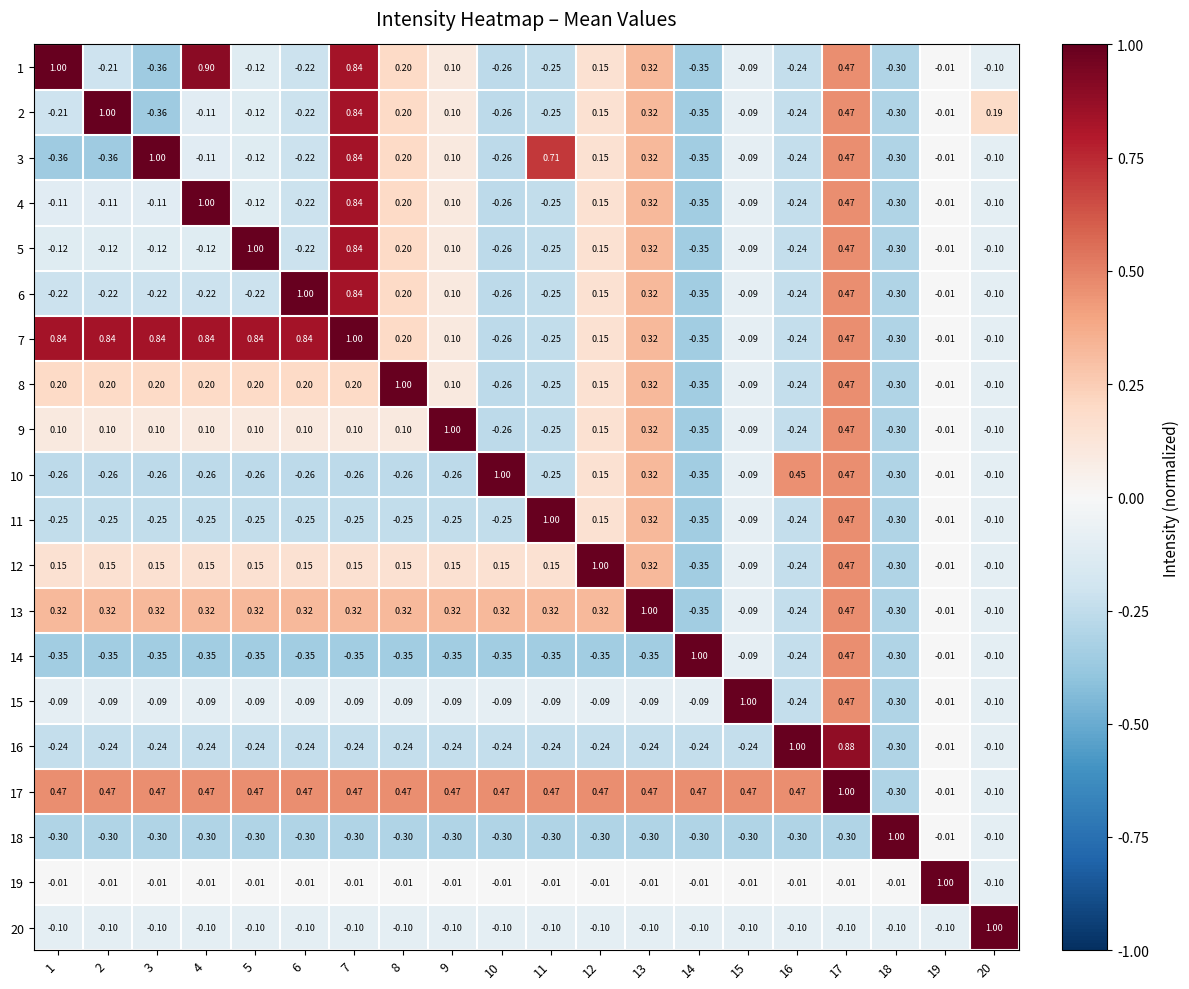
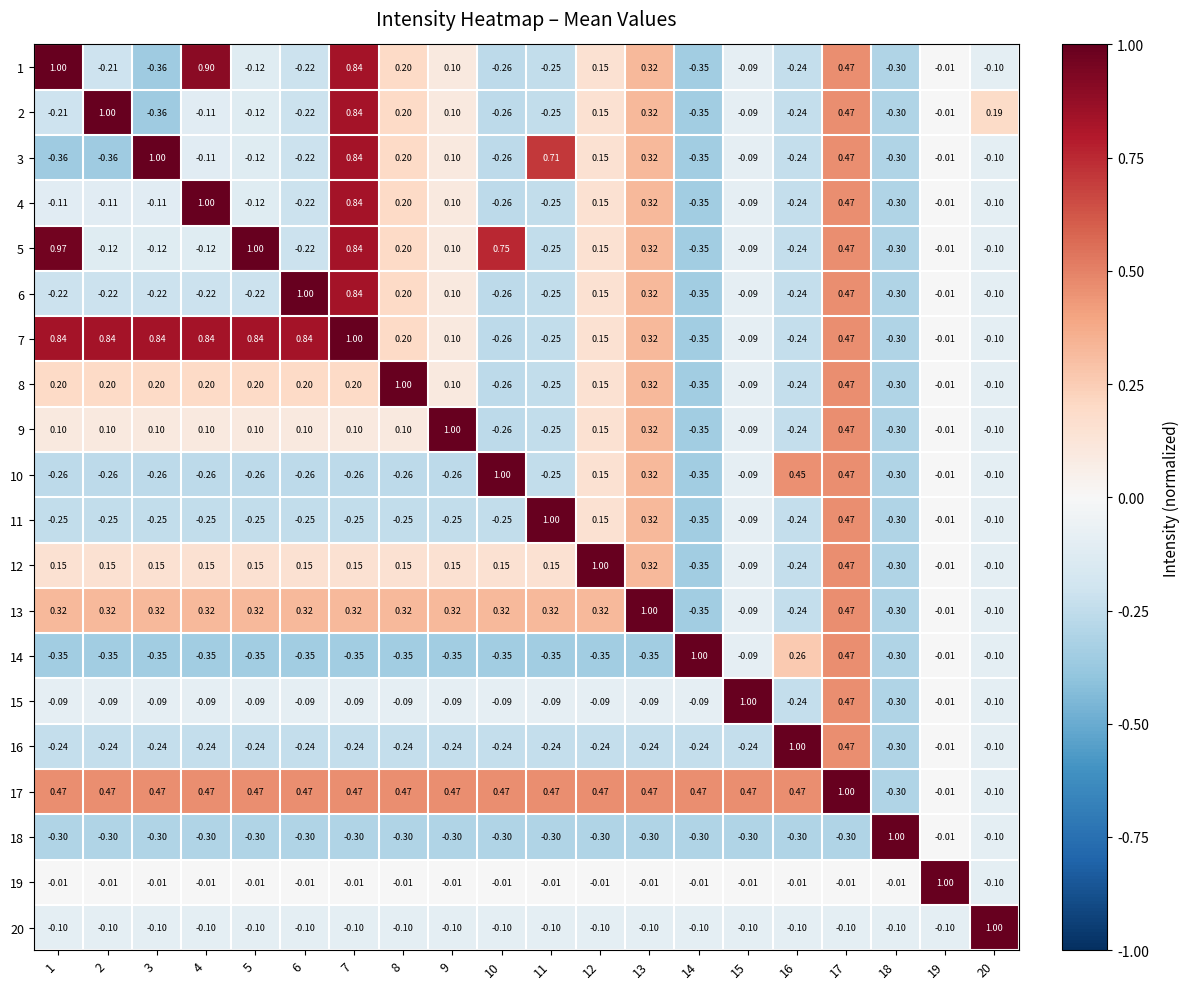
  {
    "5": {
-     "1": -0.12,
+     "1": 0.97,
      "2": -0.12,
      "3": -0.12,
      "4": -0.12,
      "5": 1.00,
      "6": -0.22,
      "7": 0.84,
      "8": 0.20,
      "9": 0.10,
-     "10": -0.26,
+     "10": 0.75,
      "11": -0.25,
      "12": 0.15,
      "13": 0.32,
      "14": -0.35,
      "15": -0.09,
      "16": -0.24,
      "17": 0.47,
      "18": -0.30,
      "19": -0.01,
      "20": -0.10
    },
    "14": {
      "1": -0.35,
      "2": -0.35,
      "3": -0.35,
      "4": -0.35,
      "5": -0.35,
      "6": -0.35,
      "7": -0.35,
      "8": -0.35,
      "9": -0.35,
      "10": -0.35,
      "11": -0.35,
      "12": -0.35,
      "13": -0.35,
      "14": 1.00,
      "15": -0.09,
-     "16": -0.24,
+     "16": 0.26,
      "17": 0.47,
      "18": -0.30,
      "19": -0.01,
      "20": -0.10
    },
    "16": {
      "1": -0.24,
      "2": -0.24,
      "3": -0.24,
      "4": -0.24,
      "5": -0.24,
      "6": -0.24,
      "7": -0.24,
      "8": -0.24,
      "9": -0.24,
      "10": -0.24,
      "11": -0.24,
      "12": -0.24,
      "13": -0.24,
      "14": -0.24,
      "15": -0.24,
      "16": 1.00,
-     "17": 0.88,
+     "17": 0.47,
      "18": -0.30,
      "19": -0.01,
      "20": -0.10
    }
  }
